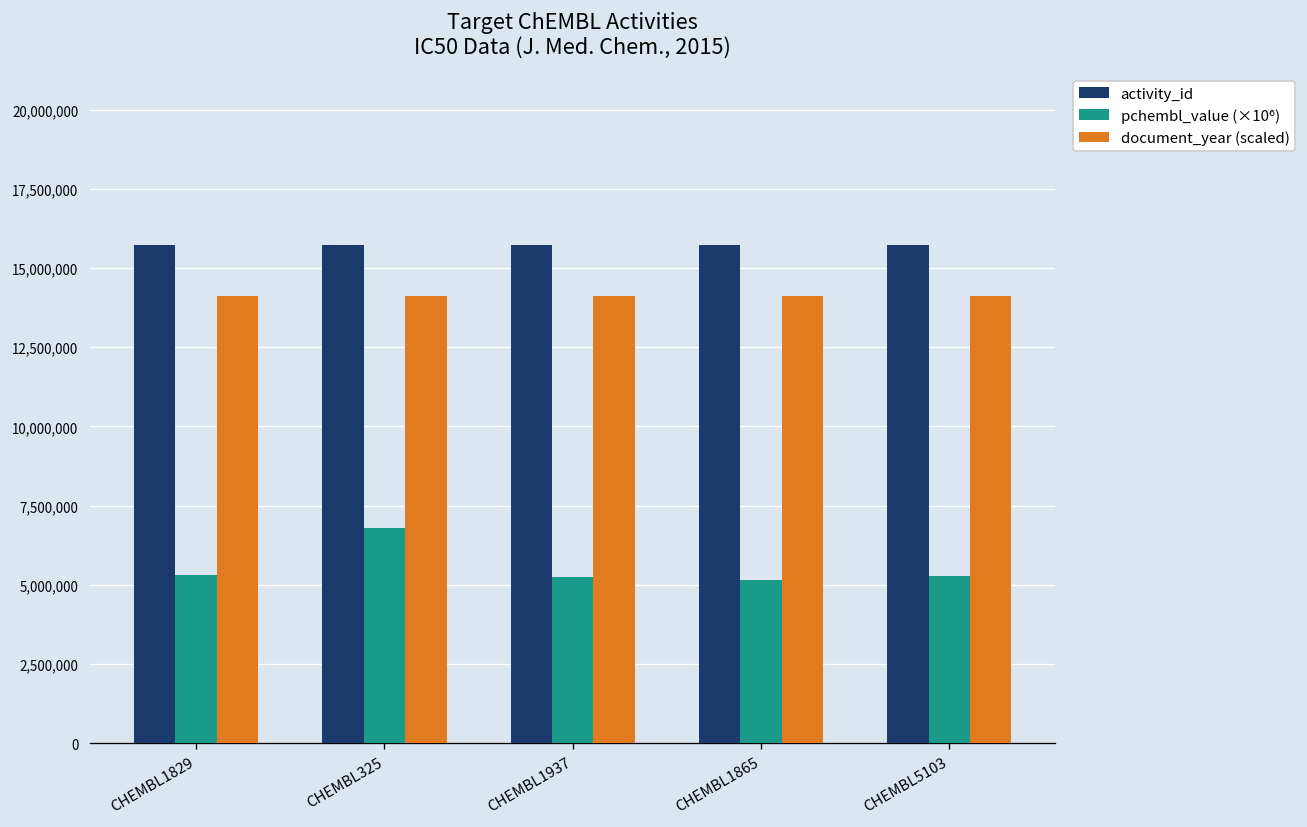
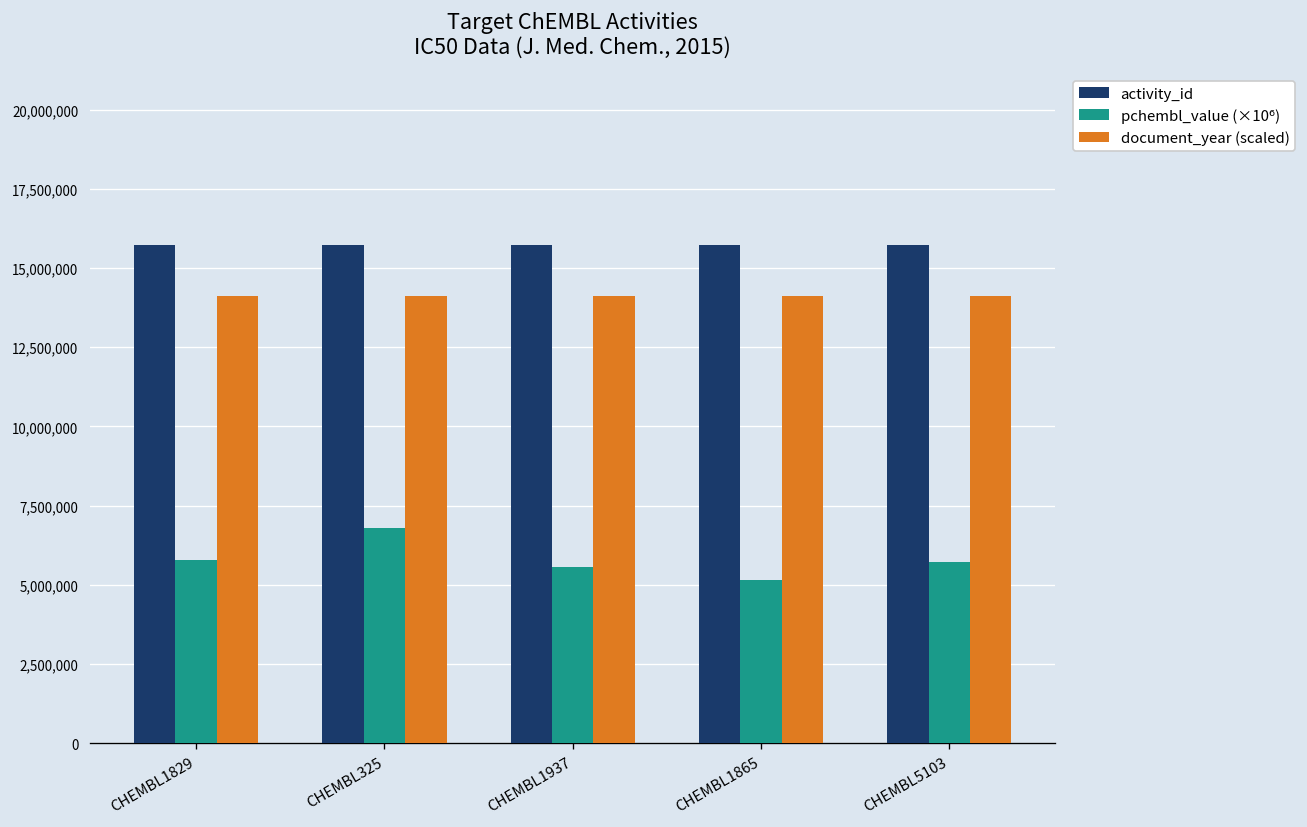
  {
    "activity_id": {
      "CHEMBL1829": "15,700,000",
      "CHEMBL325": "15,700,000",
      "CHEMBL1937": "15,700,000",
      "CHEMBL1865": "15,700,000",
      "CHEMBL5103": "15,700,000"
    },
    "pchembl_value (×10⁶)": {
-     "CHEMBL1829": "5,300,000",
+     "CHEMBL1829": "5,800,000",
      "CHEMBL325": "6,800,000",
-     "CHEMBL1937": "5,300,000",
+     "CHEMBL1937": "5,600,000",
      "CHEMBL1865": "5,200,000",
-     "CHEMBL5103": "5,300,000"
+     "CHEMBL5103": "5,700,000"
    },
    "document_year (scaled)": {
      "CHEMBL1829": "14,100,000",
      "CHEMBL325": "14,100,000",
      "CHEMBL1937": "14,100,000",
      "CHEMBL1865": "14,100,000",
      "CHEMBL5103": "14,100,000"
    }
  }
